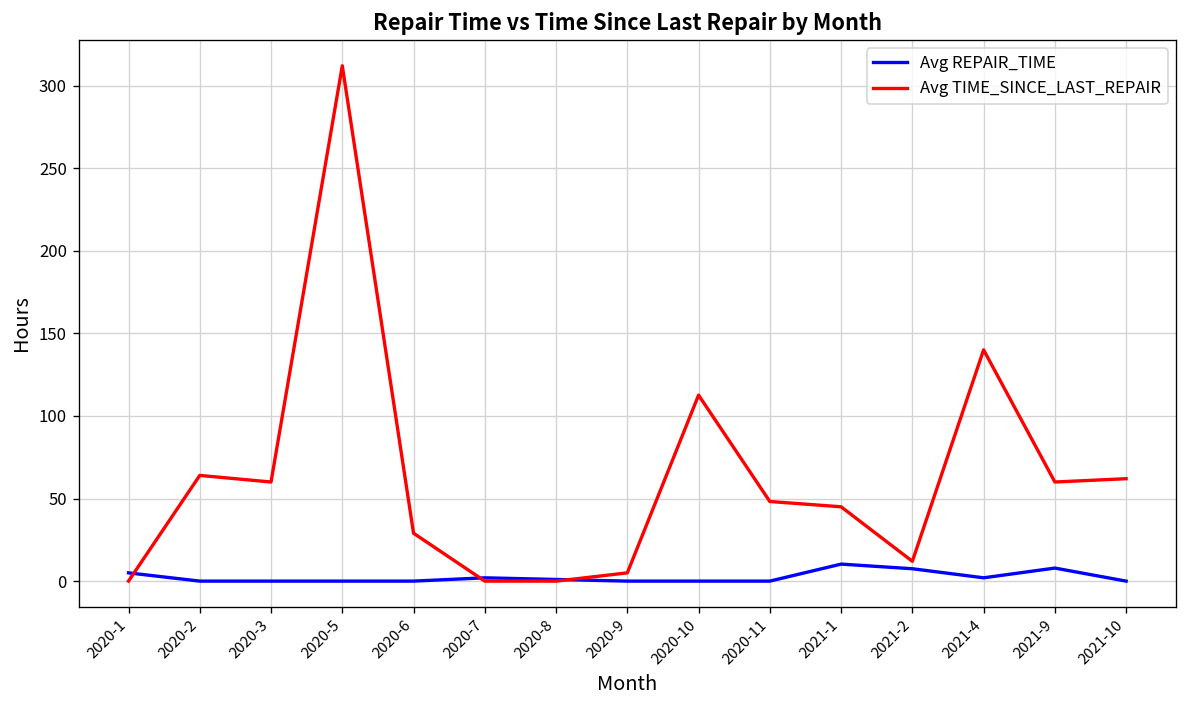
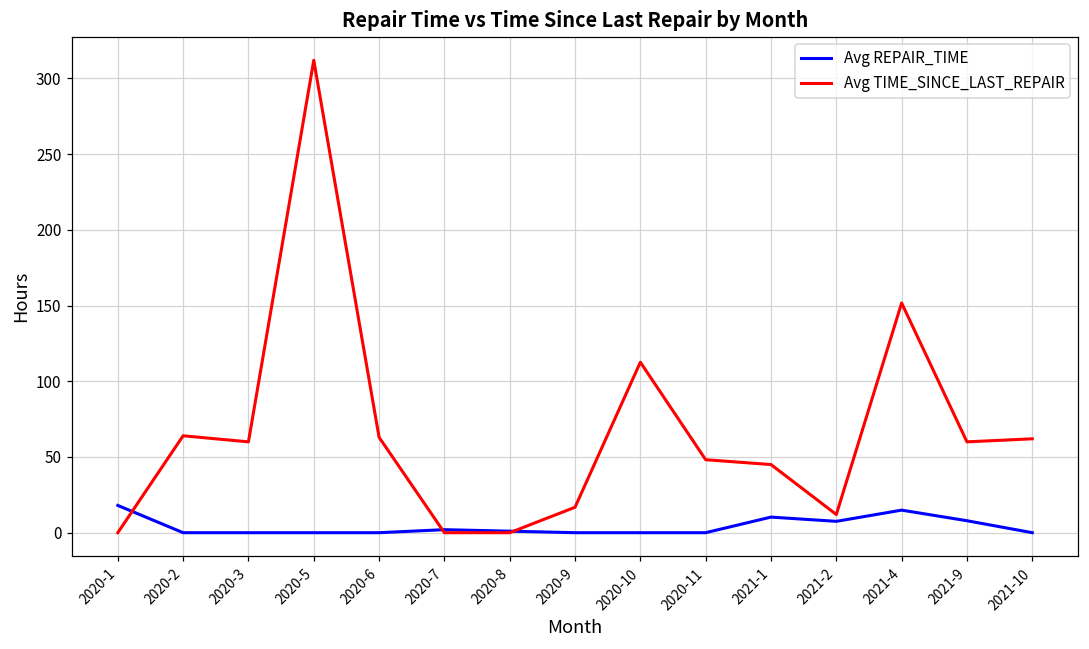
  {
    "Avg REPAIR_TIME": {
-     "2020-1": 5,
+     "2020-1": 18,
      "2020-2": 0,
      "2020-3": 0,
      "2020-5": 0,
      "2020-6": 0,
      "2020-7": 2,
      "2020-9": 0,
      "2020-10": 0,
      "2020-11": 0,
      "2021-1": 10,
      "2021-2": 8,
-     "2021-4": 2,
+     "2021-4": 15,
      "2021-9": 8,
      "2021-10": 0
    },
    "Avg TIME_SINCE_LAST_REPAIR": {
      "2020-1": 0,
      "2020-2": 64,
      "2020-3": 60,
      "2020-5": 312,
-     "2020-6": 29,
+     "2020-6": 63,
      "2020-7": 0,
-     "2020-9": 5,
+     "2020-9": 17,
      "2020-10": 113,
      "2020-11": 48,
      "2021-1": 45,
      "2021-2": 12,
-     "2021-4": 140,
+     "2021-4": 152,
      "2021-9": 60,
      "2021-10": 62
    }
  }
